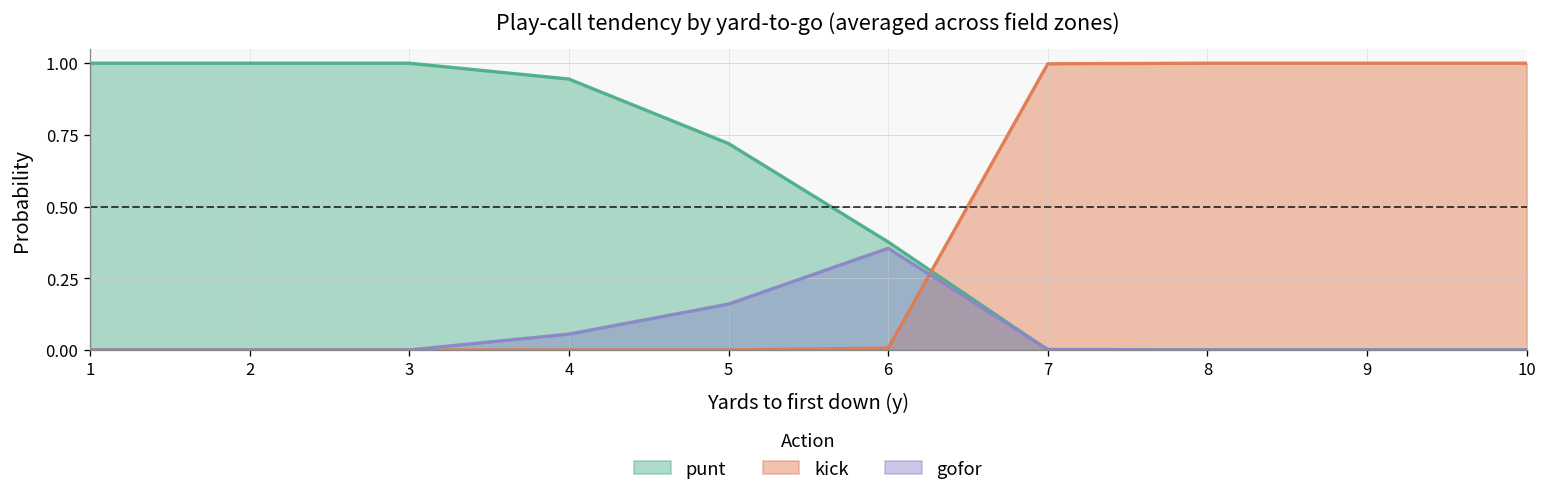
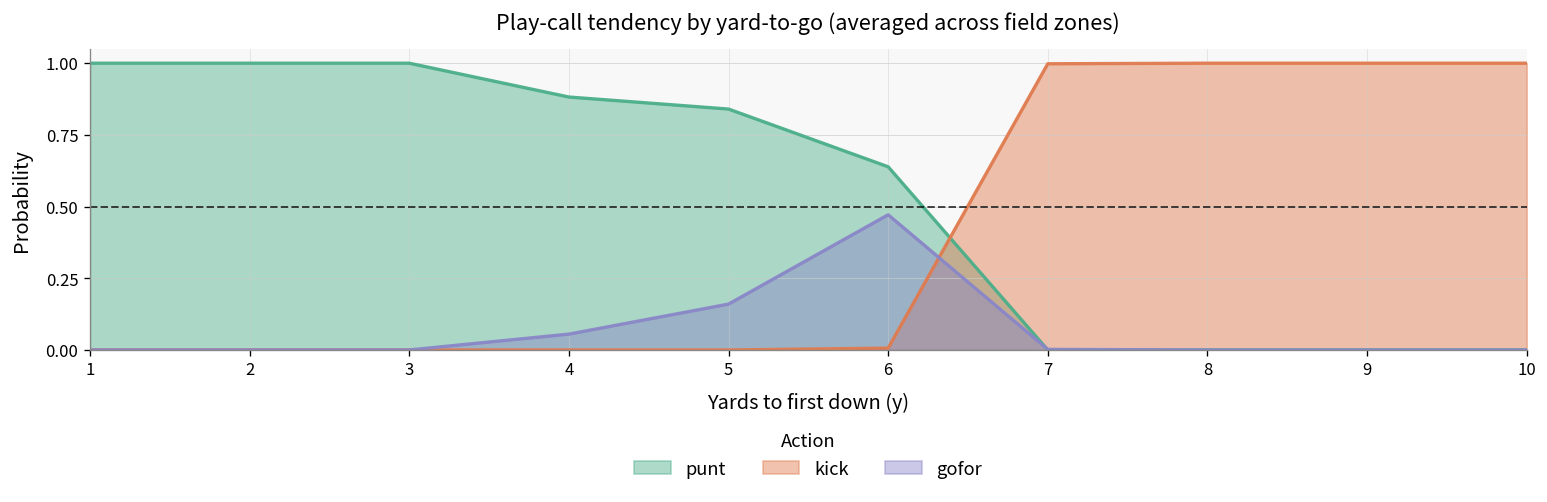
  {
    "punt": {
      "1": 1.00,
      "2": 1.00,
      "3": 1.00,
-     "4": 0.94,
-     "5": 0.72,
-     "6": 0.38
+     "4": 0.88,
+     "5": 0.84,
+     "6": 0.64
    },
    "kick": {
      "4": 0.00,
      "5": 0.00,
      "6": 0.01,
      "7": 1.00,
      "8": 1.00,
      "9": 1.00,
      "10": 1.00
    },
    "gofor": {
      "4": 0.06,
      "5": 0.16,
-     "6": 0.35
+     "6": 0.47
    }
  }
